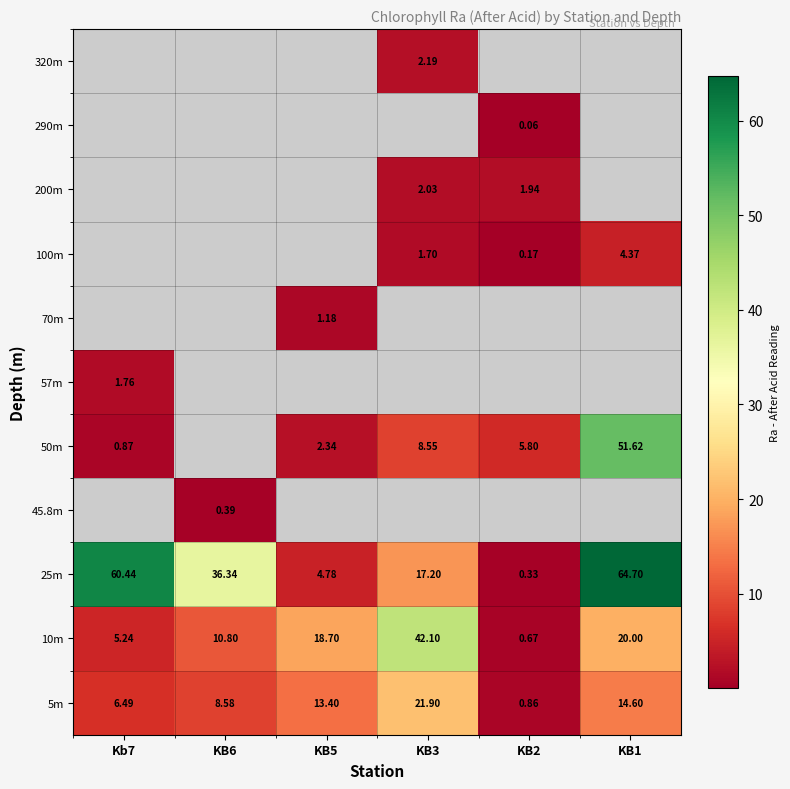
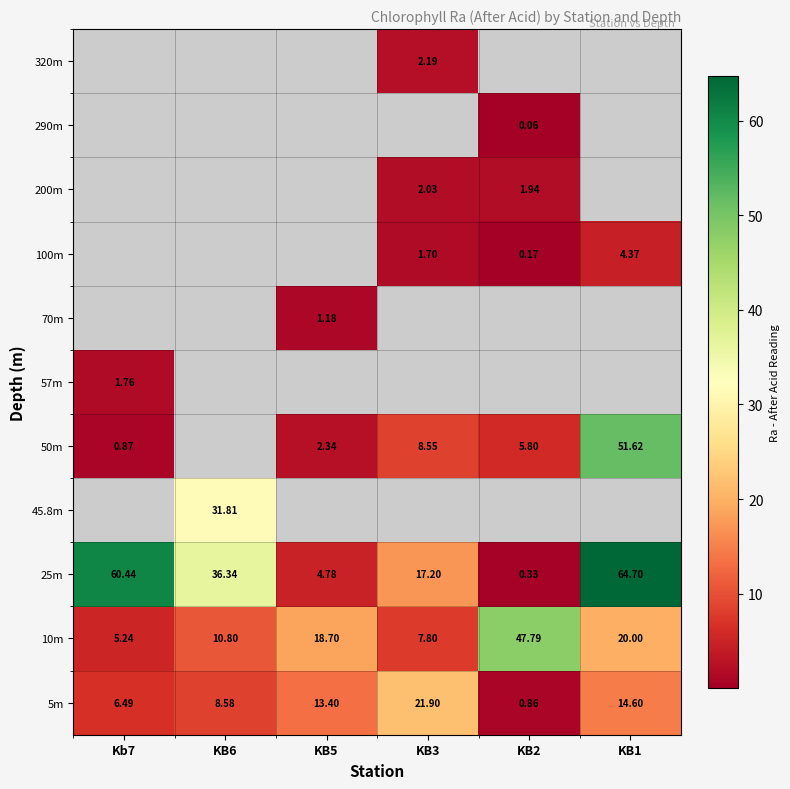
  {
    "320m": {
      "KB3": 2.19
    },
    "290m": {
      "KB2": 0.06
    },
    "200m": {
      "KB3": 2.03,
      "KB2": 1.94
    },
    "100m": {
      "KB3": 1.70,
      "KB2": 0.17,
      "KB1": 4.37
    },
    "70m": {
      "KB5": 1.18
    },
    "57m": {
      "Kb7": 1.76
    },
    "50m": {
      "Kb7": 0.87,
      "KB5": 2.34,
      "KB3": 8.55,
      "KB2": 5.80,
      "KB1": 51.62
    },
    "45.8m": {
-     "KB6": 0.39
+     "KB6": 31.81
    },
    "25m": {
      "Kb7": 60.44,
      "KB6": 36.34,
      "KB5": 4.78,
      "KB3": 17.20,
      "KB2": 0.33,
      "KB1": 64.70
    },
    "10m": {
      "Kb7": 5.24,
      "KB6": 10.80,
      "KB5": 18.70,
-     "KB3": 42.10,
-     "KB2": 0.67,
+     "KB3": 7.80,
+     "KB2": 47.79,
      "KB1": 20.00
    },
    "5m": {
      "Kb7": 6.49,
      "KB6": 8.58,
      "KB5": 13.40,
      "KB3": 21.90,
      "KB2": 0.86,
      "KB1": 14.60
    }
  }
